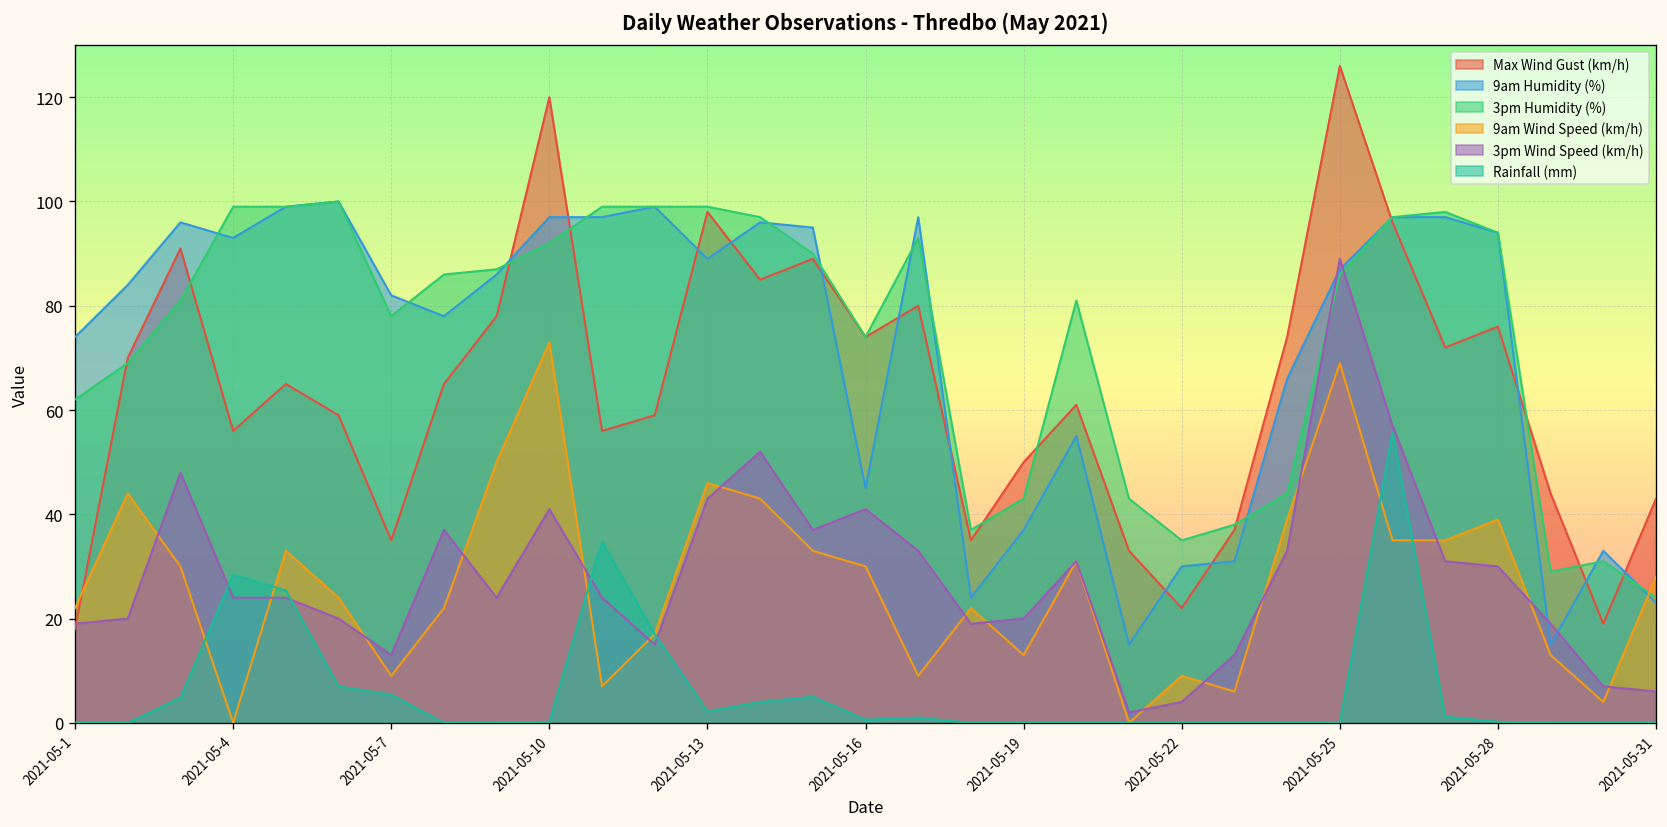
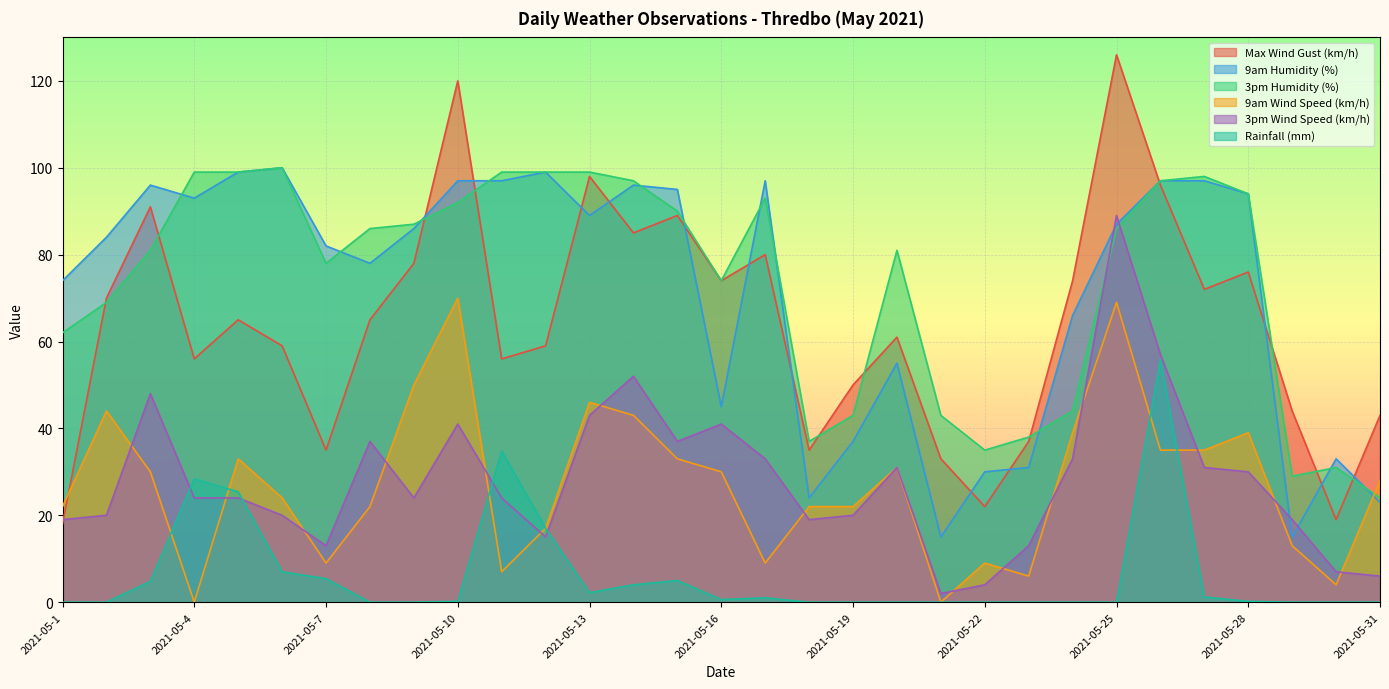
  {
    "Max Wind Gust (km/h)": {
      "2021-05-1": 18,
      "2021-05-4": 56,
      "2021-05-7": 35,
      "2021-05-10": 120,
      "2021-05-13": 98,
      "2021-05-19": 50,
      "2021-05-22": 22,
      "2021-05-25": 126,
      "2021-05-28": 76,
      "2021-05-31": 43
    },
    "9am Humidity (%)": {
      "2021-05-1": 74,
      "2021-05-4": 93,
      "2021-05-7": 82,
      "2021-05-10": 97,
      "2021-05-13": 89,
      "2021-05-16": 45,
      "2021-05-19": 37,
      "2021-05-22": 30,
      "2021-05-25": 87,
      "2021-05-31": 23
    },
    "9am Wind Speed (km/h)": {
      "2021-05-1": 22,
      "2021-05-4": 0,
      "2021-05-7": 9,
-     "2021-05-10": 73,
+     "2021-05-10": 70,
      "2021-05-13": 46,
      "2021-05-16": 30,
-     "2021-05-19": 13,
+     "2021-05-19": 22,
      "2021-05-22": 9,
      "2021-05-25": 69,
      "2021-05-28": 39,
      "2021-05-31": 28
    },
    "3pm Wind Speed (km/h)": {
      "2021-05-1": 19,
      "2021-05-4": 24,
      "2021-05-7": 13,
      "2021-05-10": 41,
      "2021-05-13": 43,
      "2021-05-16": 41,
      "2021-05-19": 20,
      "2021-05-22": 4,
      "2021-05-25": 89,
      "2021-05-28": 30,
      "2021-05-31": 6
    }
  }
